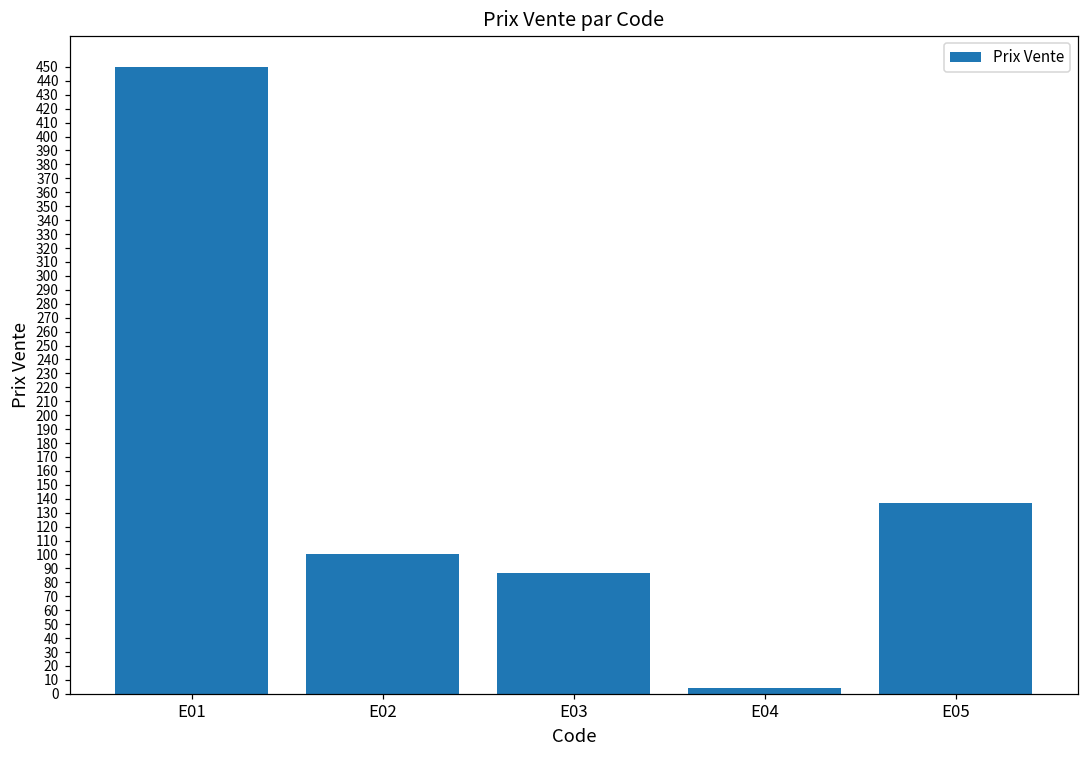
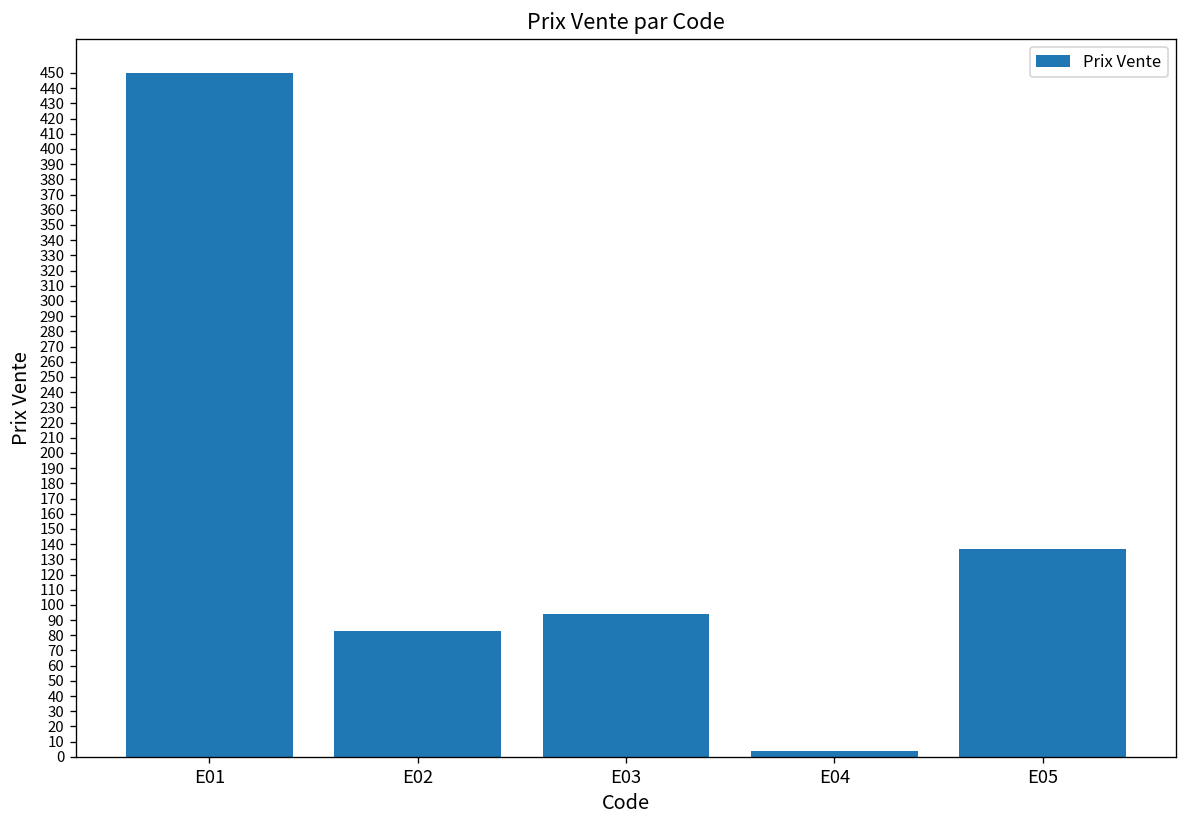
  {
    "E01": 450,
-   "E02": 100,
-   "E03": 87,
+   "E02": 83,
+   "E03": 94,
    "E04": 4,
    "E05": 137
  }
